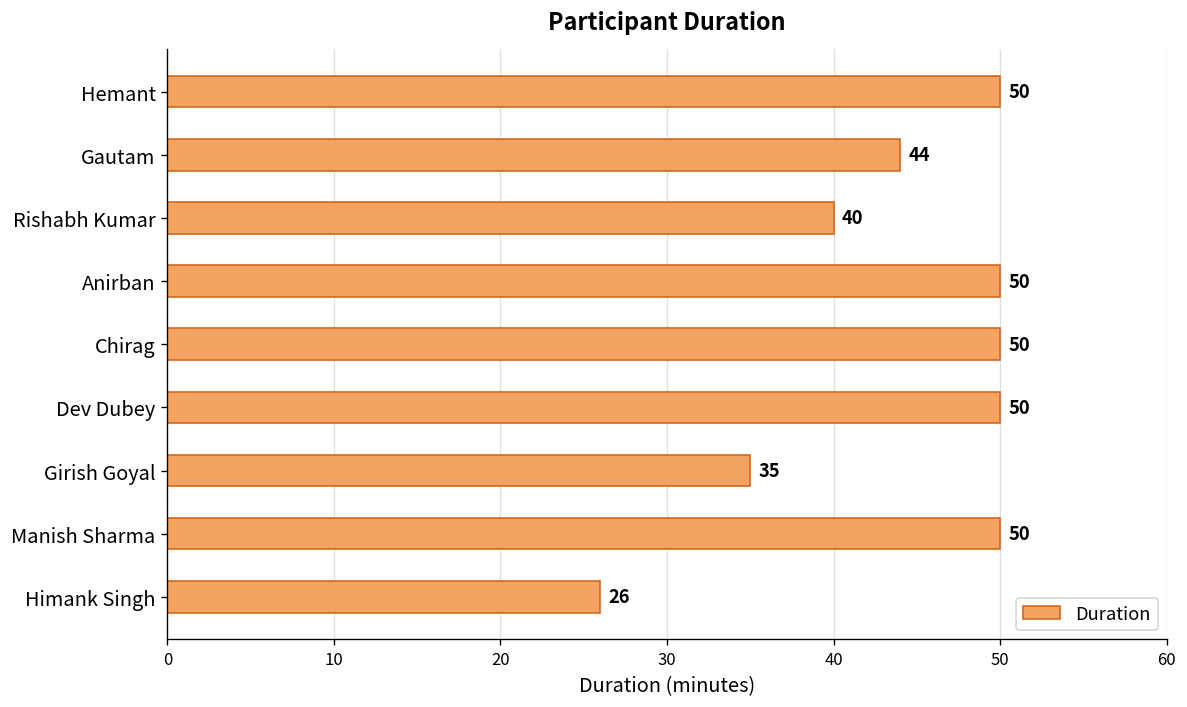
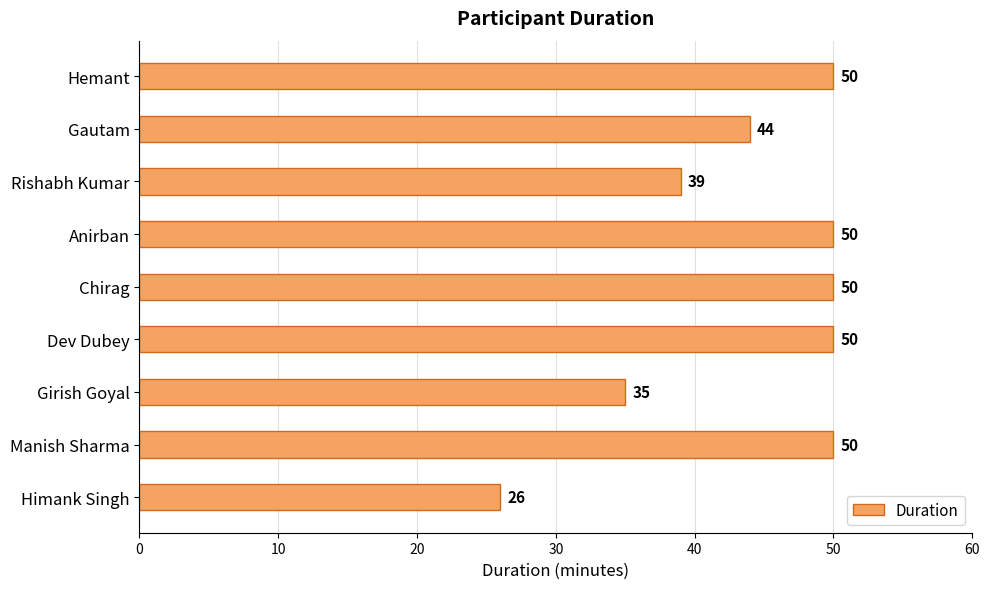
  {
    "Hemant": 50,
    "Gautam": 44,
-   "Rishabh Kumar": 40,
+   "Rishabh Kumar": 39,
    "Anirban": 50,
    "Chirag": 50,
    "Dev Dubey": 50,
    "Girish Goyal": 35,
    "Manish Sharma": 50,
    "Himank Singh": 26
  }
